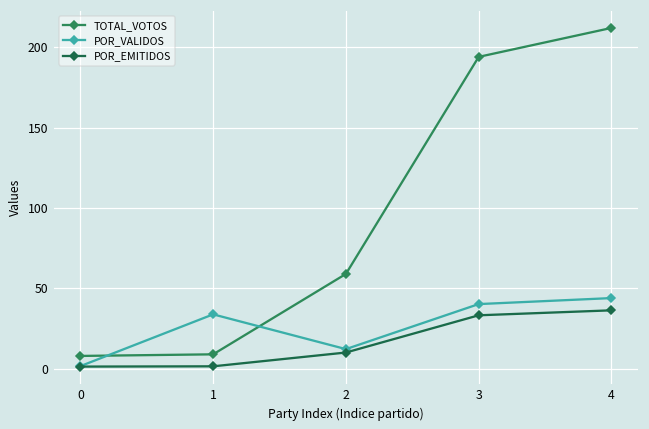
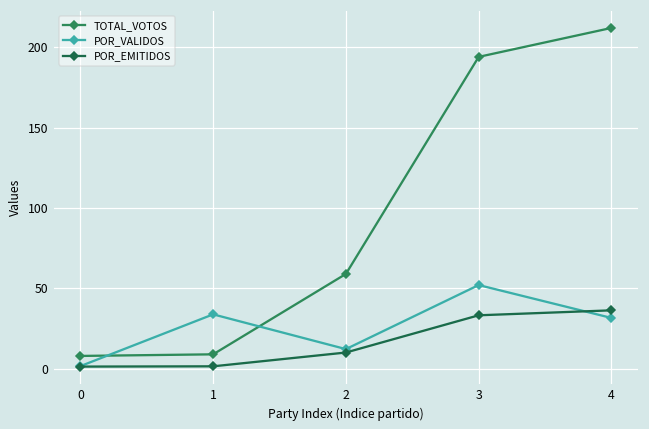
  {
    "POR_VALIDOS": {
      "1": 34,
      "2": 12,
-     "3": 40,
-     "4": 44
+     "3": 52,
+     "4": 32
    }
  }
